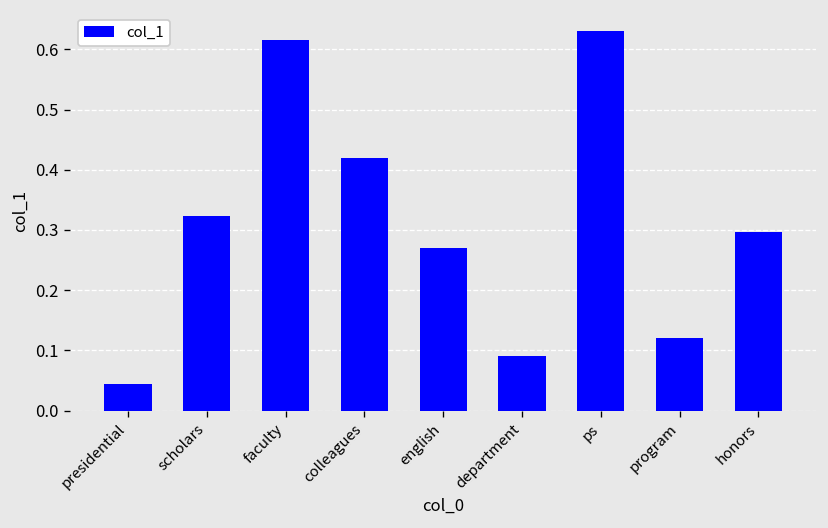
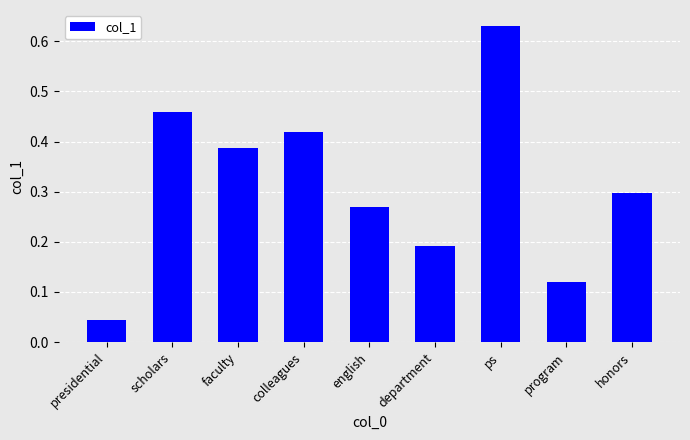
  {
    "presidential": 0.04,
-   "scholars": 0.32,
-   "faculty": 0.62,
+   "scholars": 0.46,
+   "faculty": 0.39,
    "colleagues": 0.42,
    "english": 0.27,
-   "department": 0.09,
+   "department": 0.19,
    "ps": 0.63,
    "program": 0.12,
    "honors": 0.30
  }
